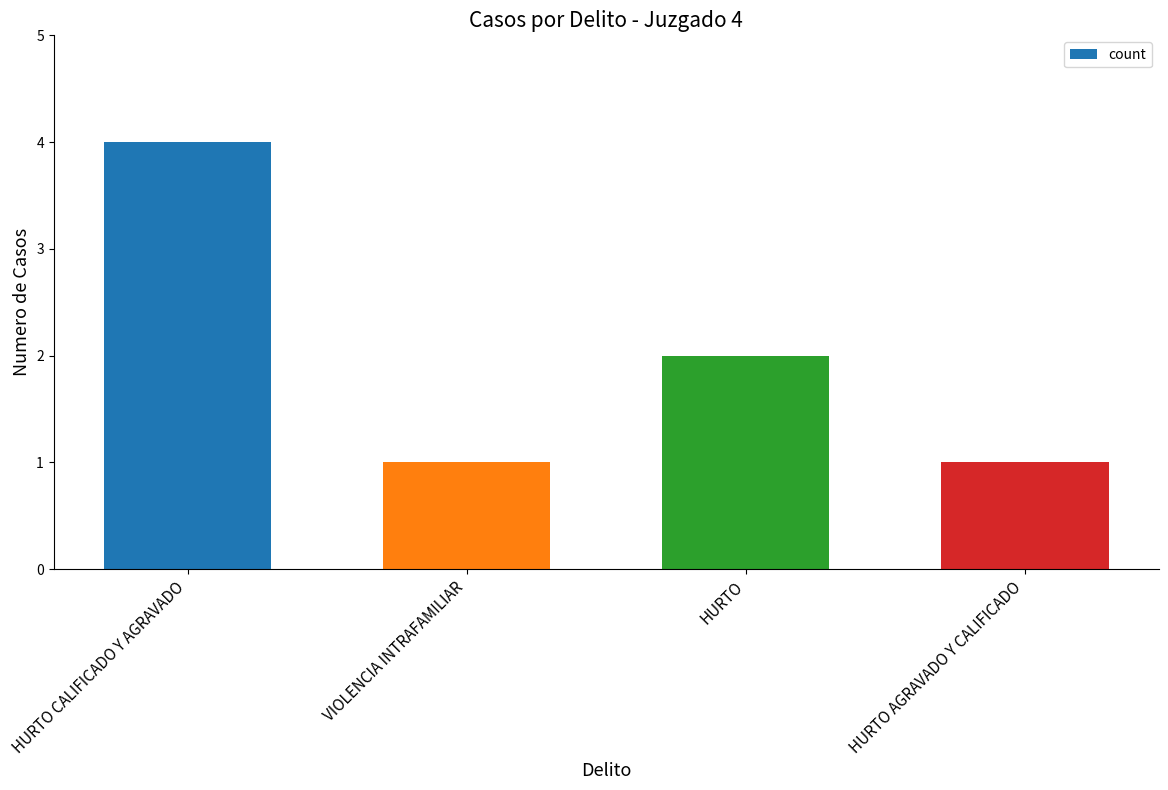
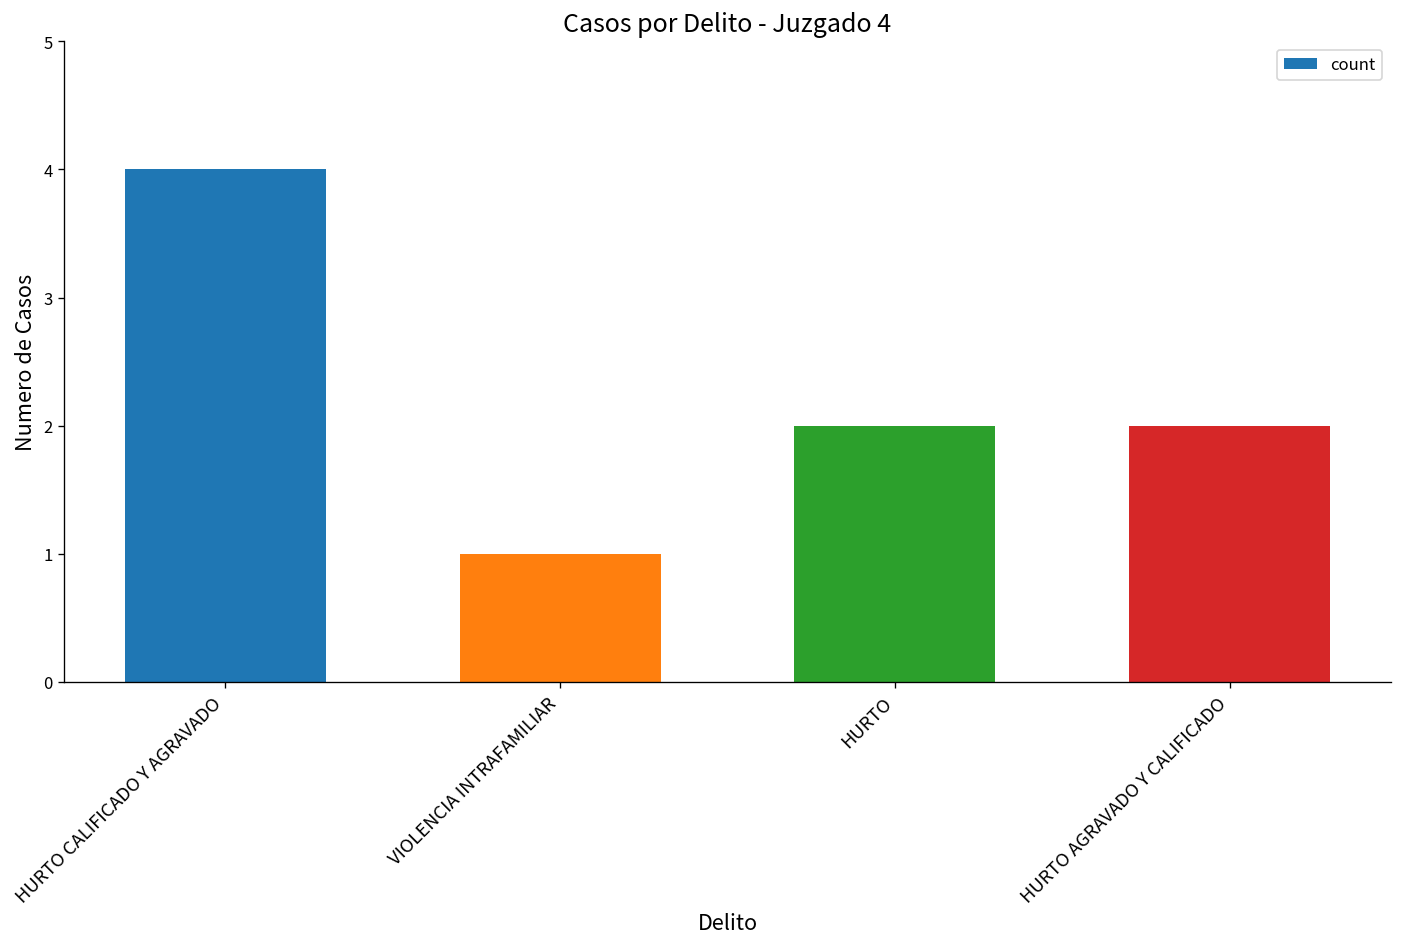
  {
    "HURTO CALIFICADO Y AGRAVADO": 4,
    "VIOLENCIA INTRAFAMILIAR": 1,
    "HURTO": 2,
-   "HURTO AGRAVADO Y CALIFICADO": 1
+   "HURTO AGRAVADO Y CALIFICADO": 2
  }
